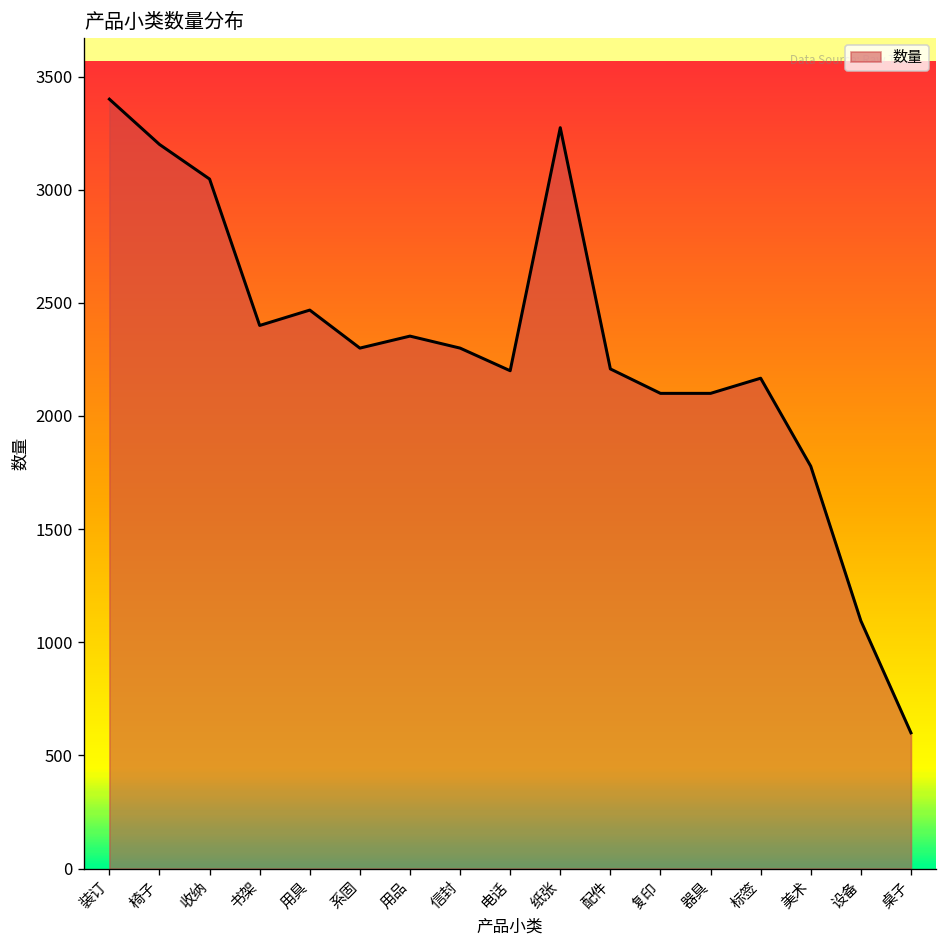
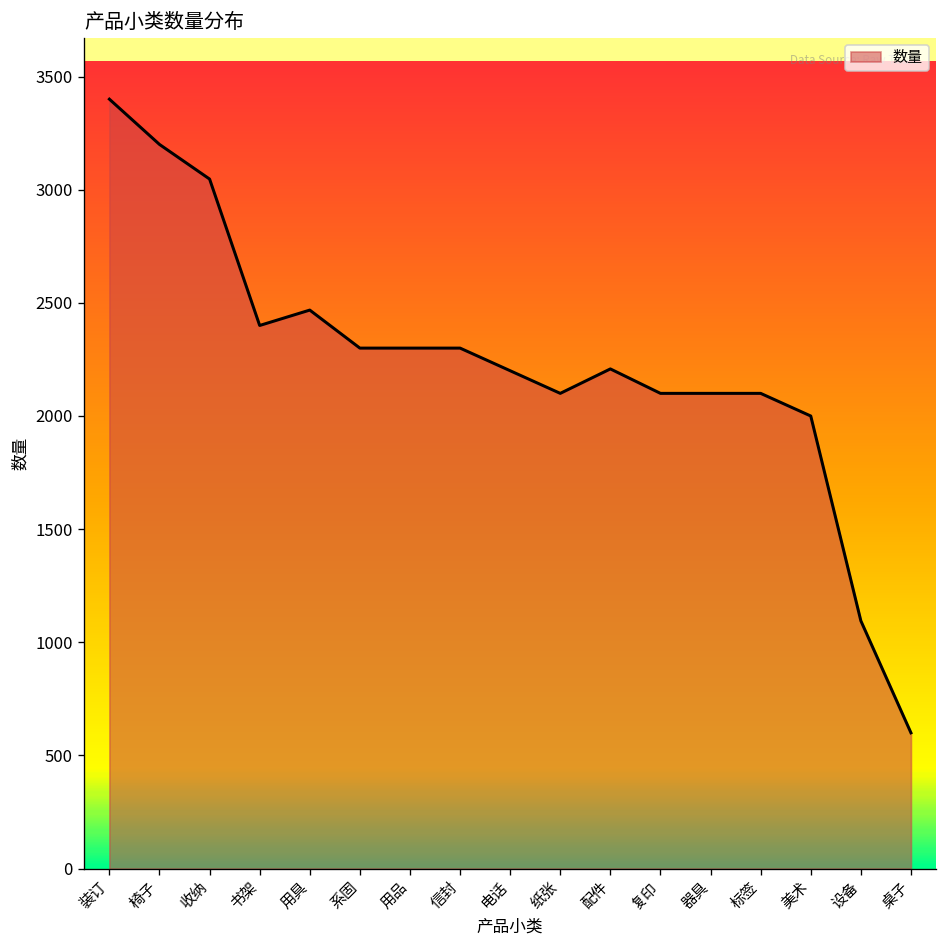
  {
    "装订": 3400,
    "椅子": 3200,
    "收纳": 3050,
    "书架": 2400,
    "用具": 2470,
    "系固": 2300,
-   "用品": 2350,
+   "用品": 2300,
    "信封": 2300,
    "电话": 2200,
-   "纸张": 3270,
+   "纸张": 2100,
    "配件": 2210,
    "复印": 2100,
    "器具": 2100,
-   "标签": 2170,
-   "美术": 1780,
+   "标签": 2100,
+   "美术": 2000,
    "设备": 1100,
    "桌子": 600
  }
